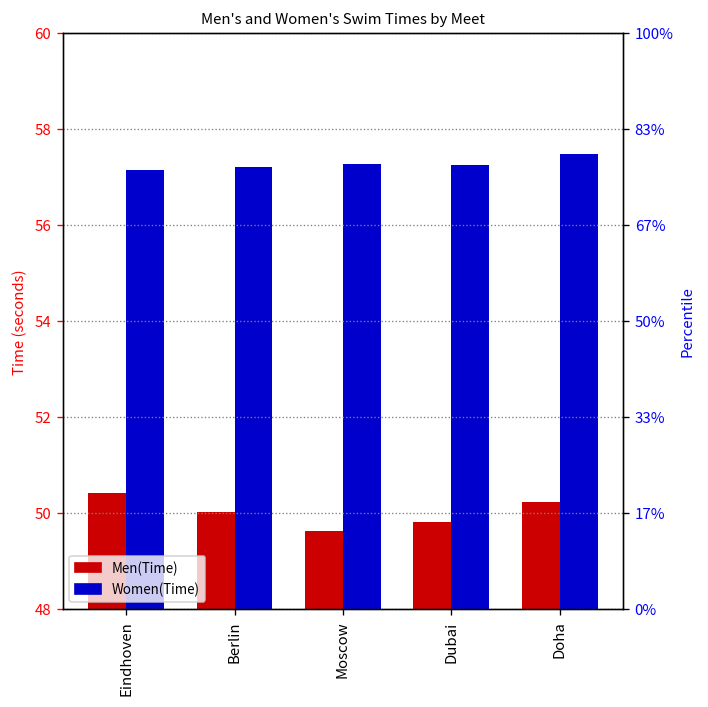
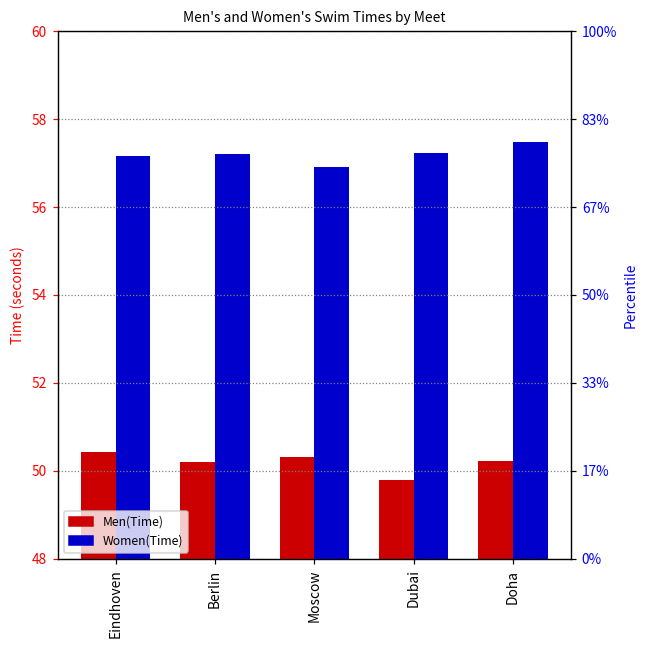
  {
    "Men(Time)": {
      "Eindhoven": 50.4,
-     "Berlin": 50.0,
-     "Moscow": 49.6,
+     "Berlin": 50.2,
+     "Moscow": 50.3,
      "Dubai": 49.8,
      "Doha": 50.2
    },
    "Women(Time)": {
      "Eindhoven": 57.2,
      "Berlin": 57.2,
-     "Moscow": 57.3,
+     "Moscow": 56.9,
      "Dubai": 57.2,
      "Doha": 57.5
    }
  }
